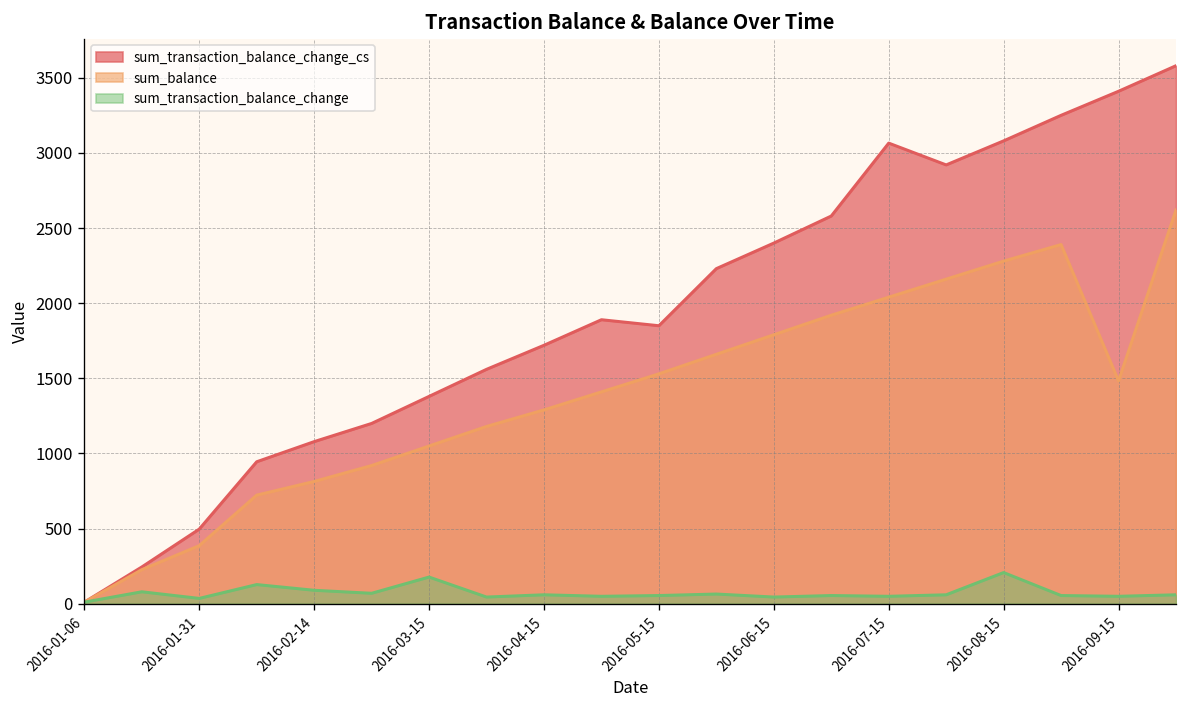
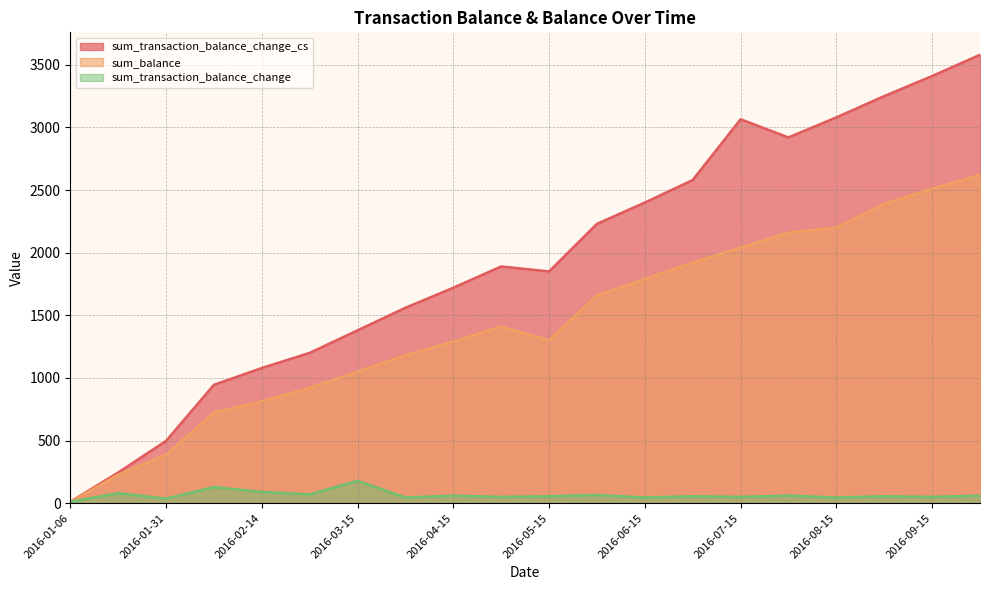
  {
    "sum_transaction_balance_change_cs": {
      "2016-01-31": 500,
      "2016-02-14": 1080,
      "2016-03-15": 1380,
      "2016-04-15": 1720,
      "2016-05-15": 1850,
      "2016-06-15": 2400,
      "2016-07-15": 3070,
      "2016-08-15": 3080,
      "2016-09-15": 3410
    },
    "sum_balance": {
      "2016-01-31": 390,
      "2016-02-14": 810,
      "2016-03-15": 1050,
      "2016-04-15": 1290,
-     "2016-05-15": 1530,
+     "2016-05-15": 1300,
      "2016-06-15": 1790,
      "2016-07-15": 2040,
-     "2016-08-15": 2280,
-     "2016-09-15": 1480
+     "2016-08-15": 2200,
+     "2016-09-15": 2510
    },
    "sum_transaction_balance_change": {
      "2016-01-31": 40,
      "2016-02-14": 90,
      "2016-03-15": 180,
      "2016-04-15": 60,
      "2016-05-15": 60,
      "2016-06-15": 50,
      "2016-07-15": 50,
-     "2016-08-15": 210,
+     "2016-08-15": 50,
      "2016-09-15": 50
    }
  }
